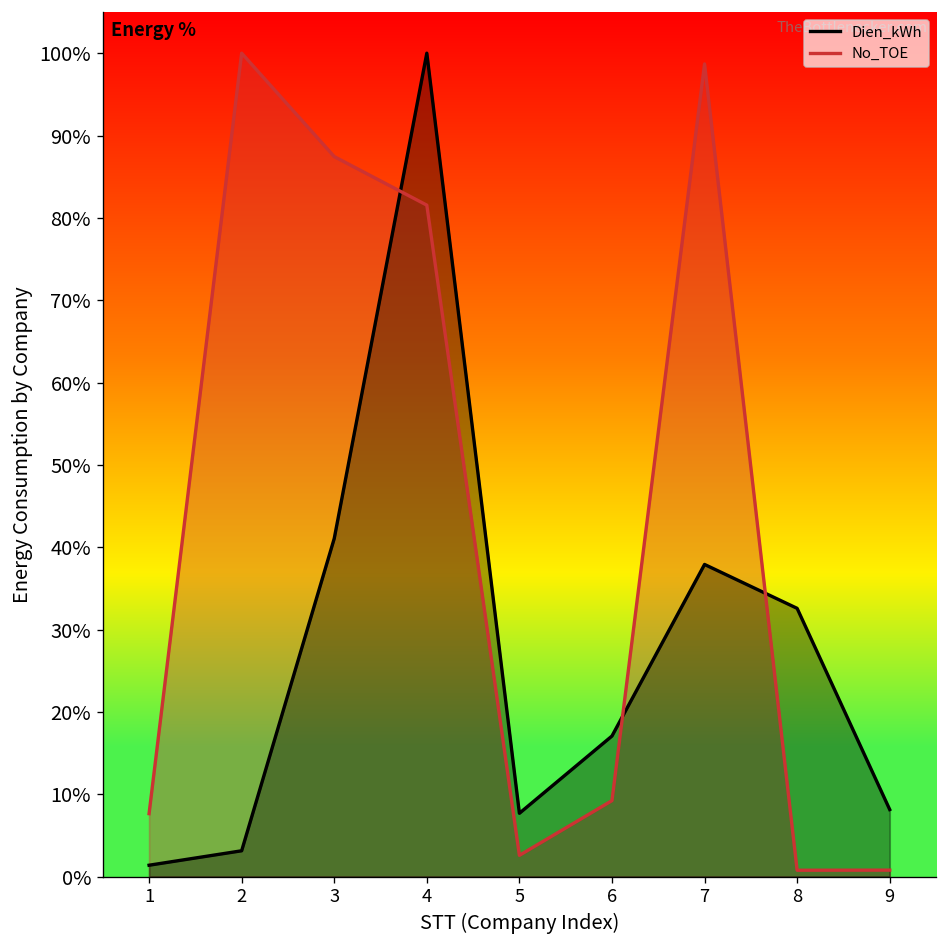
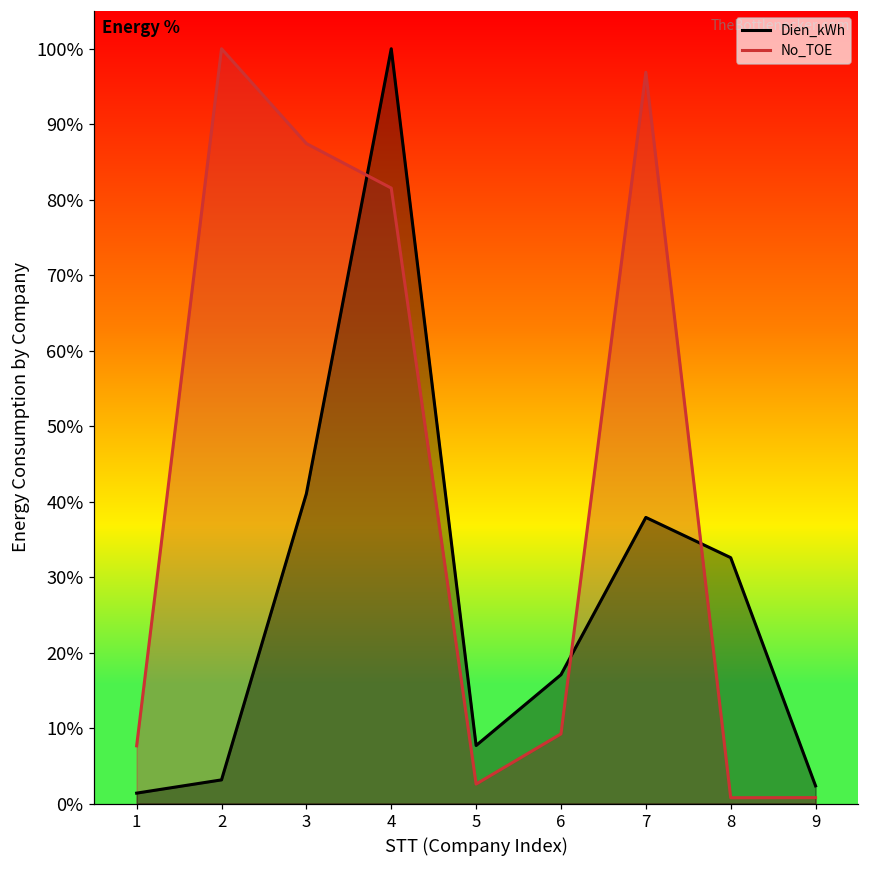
  {
    "Dien_kWh": {
      "1": "1%",
      "2": "3%",
      "3": "41%",
      "4": "100%",
      "5": "8%",
      "6": "17%",
      "7": "38%",
      "8": "33%",
-     "9": "8%"
+     "9": "2%"
    },
    "No_TOE": {
      "1": "8%",
      "2": "100%",
      "3": "87%",
      "4": "82%",
      "5": "3%",
      "6": "9%",
-     "7": "99%",
+     "7": "97%",
      "8": "1%",
      "9": "1%"
    }
  }
